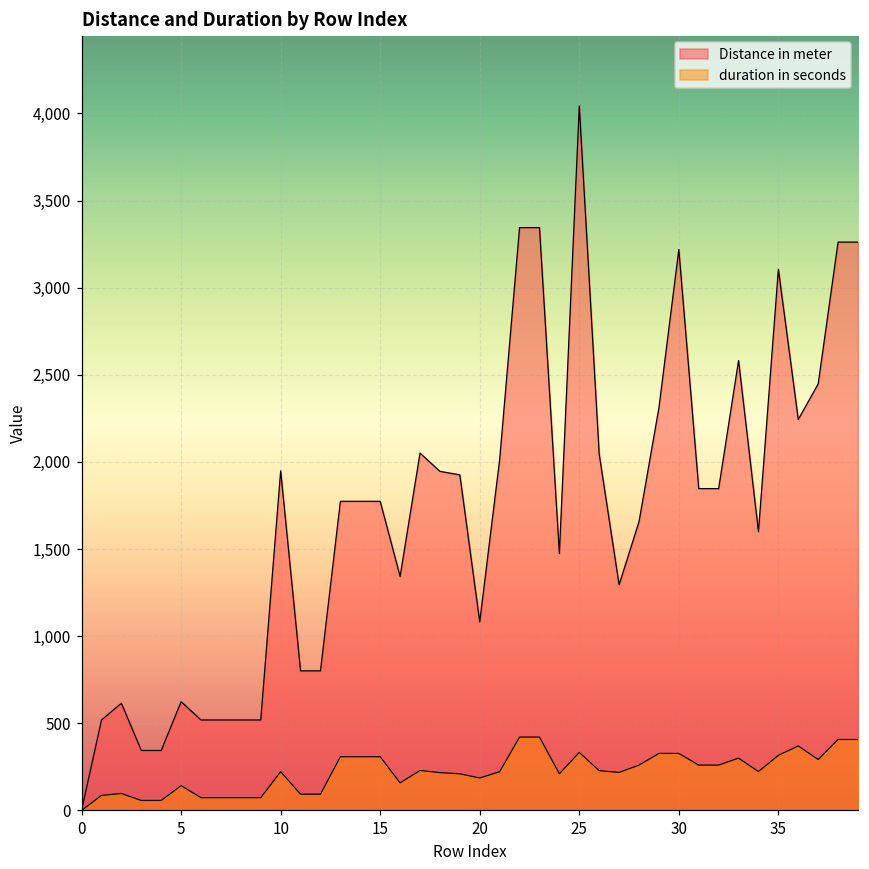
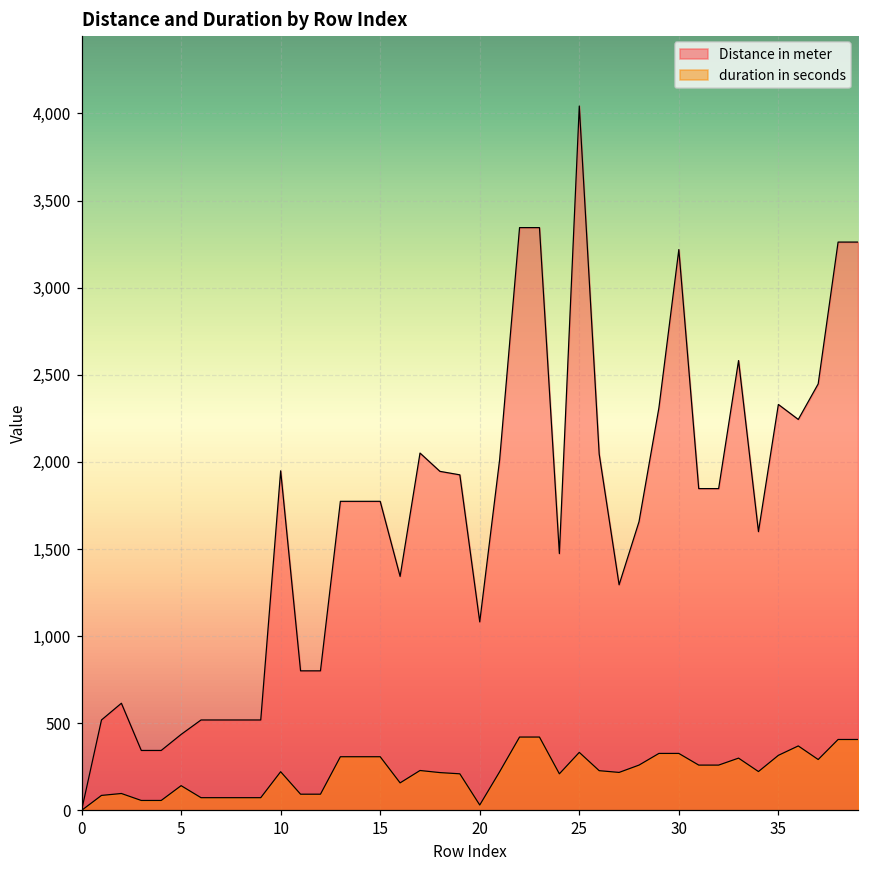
  {
    "Distance in meter": {
-     "5": "620",
+     "5": "440",
      "10": "1,950",
      "15": "1,770",
      "20": "1,080",
      "25": "4,040",
      "30": "3,220",
-     "35": "3,110"
+     "35": "2,330"
    },
    "duration in seconds": {
      "5": "140",
      "10": "220",
      "15": "310",
-     "20": "190",
+     "20": "30",
      "25": "330",
      "30": "330",
      "35": "320"
    }
  }
